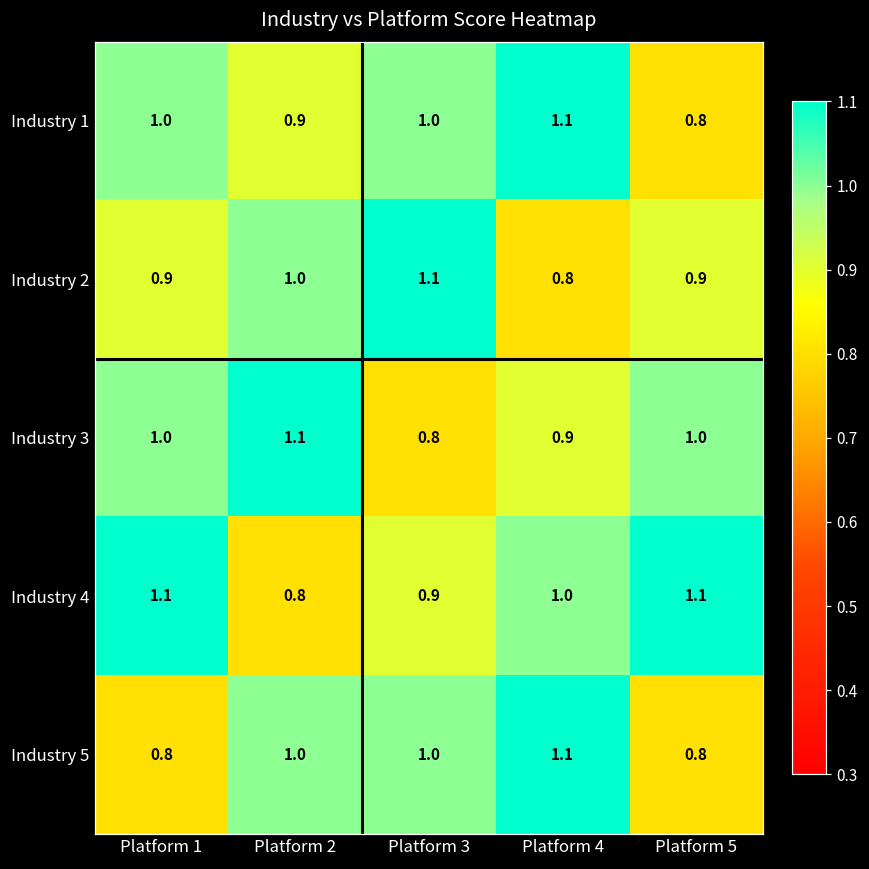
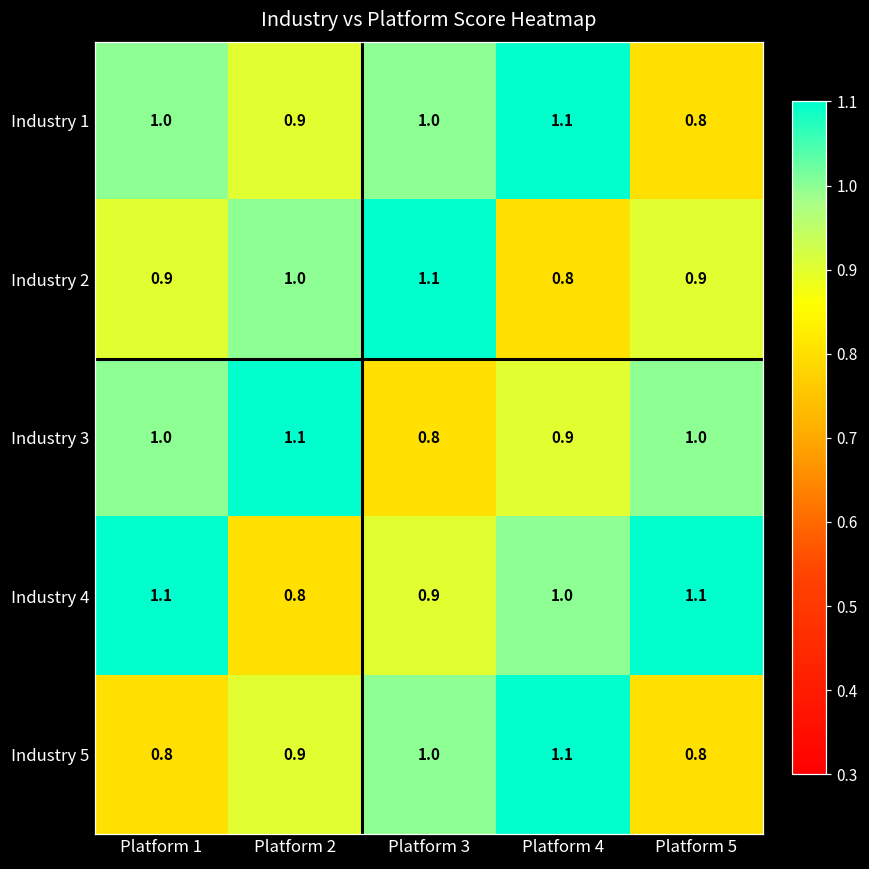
  {
    "Industry 1": {
      "Platform 1": 1.0,
      "Platform 2": 0.9,
      "Platform 3": 1.0,
      "Platform 4": 1.1,
      "Platform 5": 0.8
    },
    "Industry 2": {
      "Platform 1": 0.9,
      "Platform 2": 1.0,
      "Platform 3": 1.1,
      "Platform 4": 0.8,
      "Platform 5": 0.9
    },
    "Industry 3": {
      "Platform 1": 1.0,
      "Platform 2": 1.1,
      "Platform 3": 0.8,
      "Platform 4": 0.9,
      "Platform 5": 1.0
    },
    "Industry 4": {
      "Platform 1": 1.1,
      "Platform 2": 0.8,
      "Platform 3": 0.9,
      "Platform 4": 1.0,
      "Platform 5": 1.1
    },
    "Industry 5": {
      "Platform 1": 0.8,
-     "Platform 2": 1.0,
+     "Platform 2": 0.9,
      "Platform 3": 1.0,
      "Platform 4": 1.1,
      "Platform 5": 0.8
    }
  }
